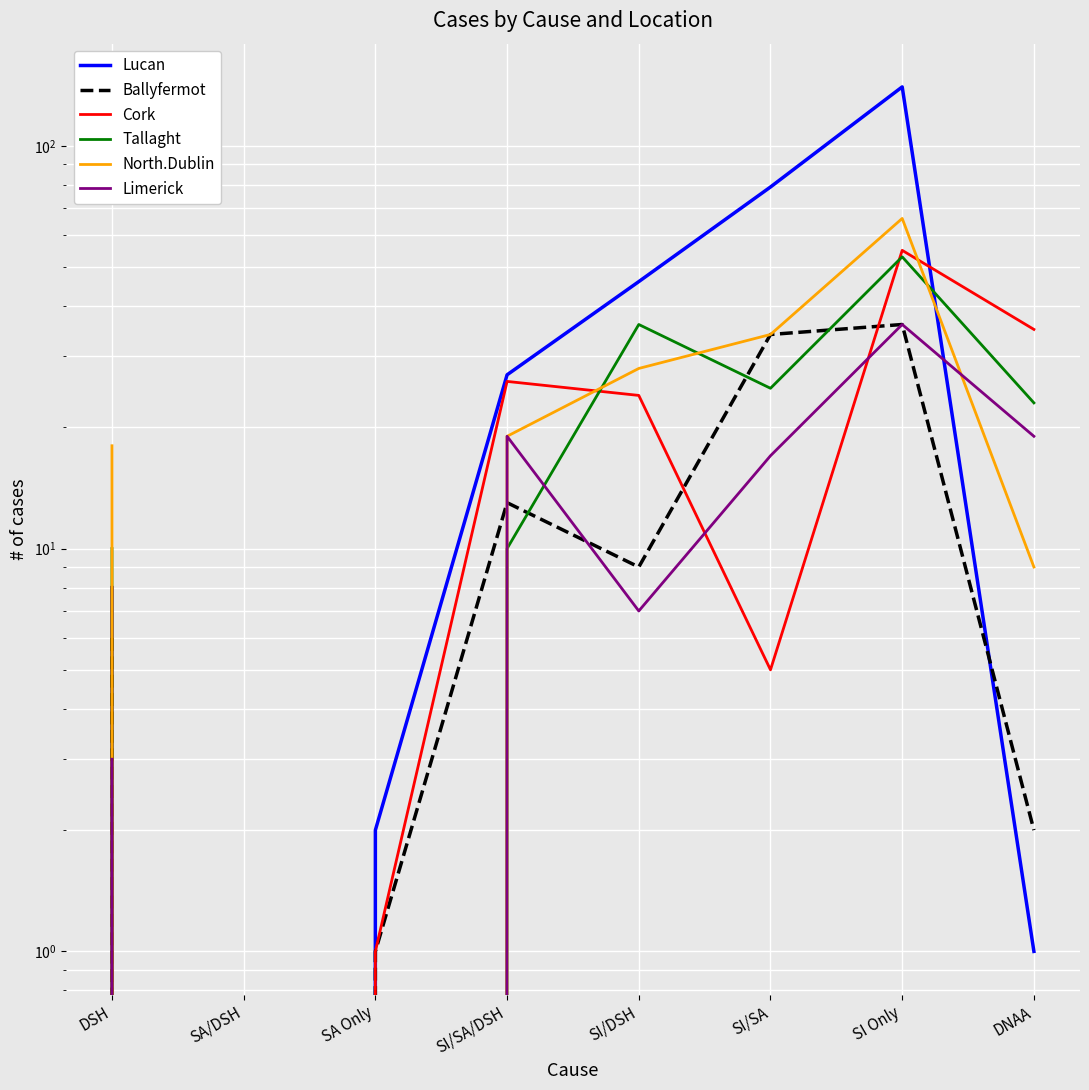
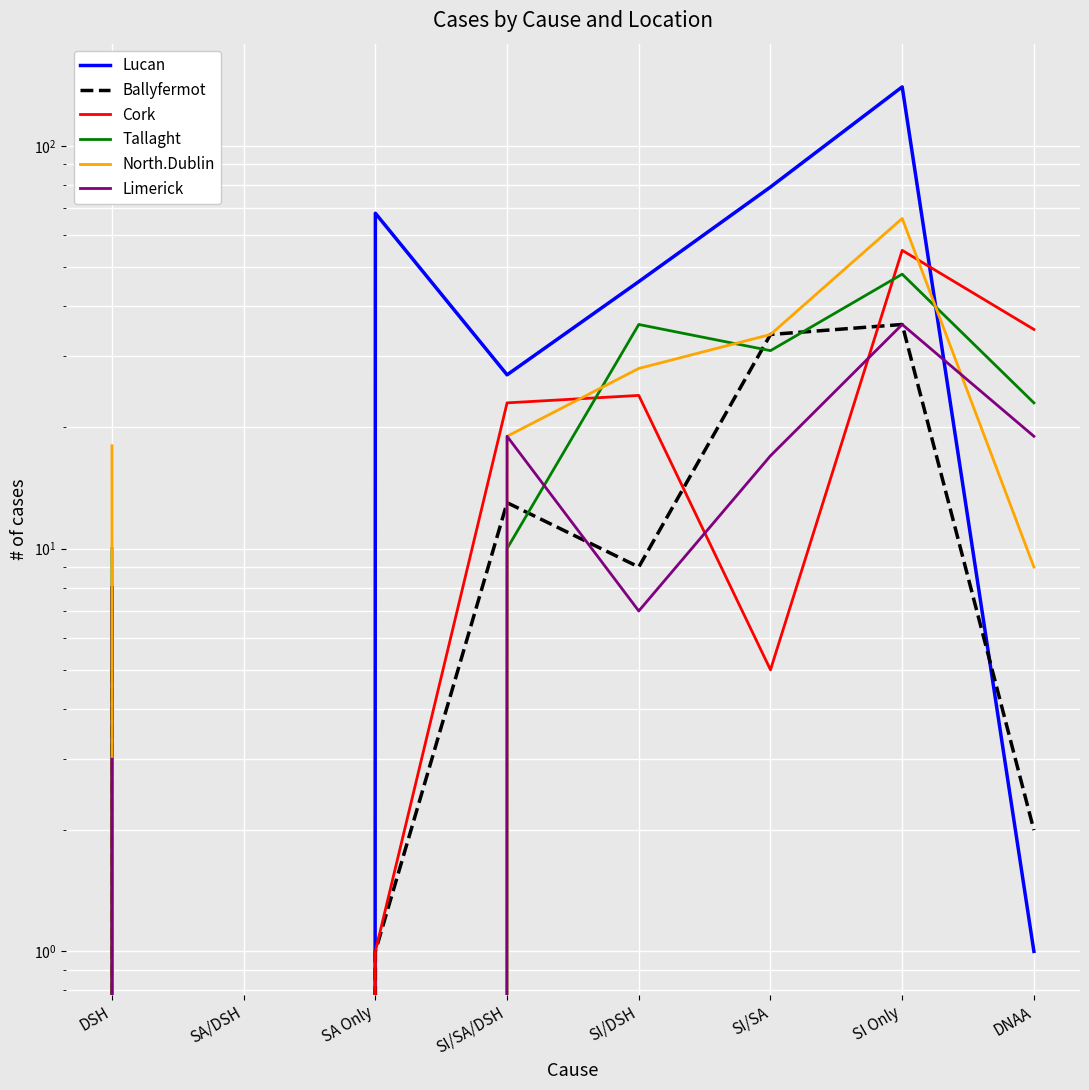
  {
    "Lucan": {
-     "SA Only": 2,
+     "SA Only": 68,
      "SI/SA/DSH": 27,
      "SI/DSH": 46,
      "SI/SA": 79,
      "SI Only": 140,
      "DNAA": 1
    },
    "Ballyfermot": {
-     "DSH": 6,
+     "DSH": 5,
      "SI/SA/DSH": 13,
      "SI/DSH": 9,
      "DNAA": 2
    },
    "Cork": {
-     "SI/SA/DSH": 26,
+     "SI/SA/DSH": 23,
      "SI/DSH": 24,
      "SI/SA": 5,
      "SI Only": 55,
      "DNAA": 35
    },
    "Tallaght": {
      "DSH": 10,
      "SI/SA/DSH": 10,
      "SI/DSH": 36,
-     "SI/SA": 25,
-     "SI Only": 53,
+     "SI/SA": 31,
+     "SI Only": 48,
      "DNAA": 23
    },
    "North.Dublin": {
      "DSH": 18,
      "SI/DSH": 28,
      "SI Only": 66,
      "DNAA": 9
    },
    "Limerick": {
      "DSH": 3,
      "SI/DSH": 7,
      "SI/SA": 17,
      "DNAA": 19
    }
  }
